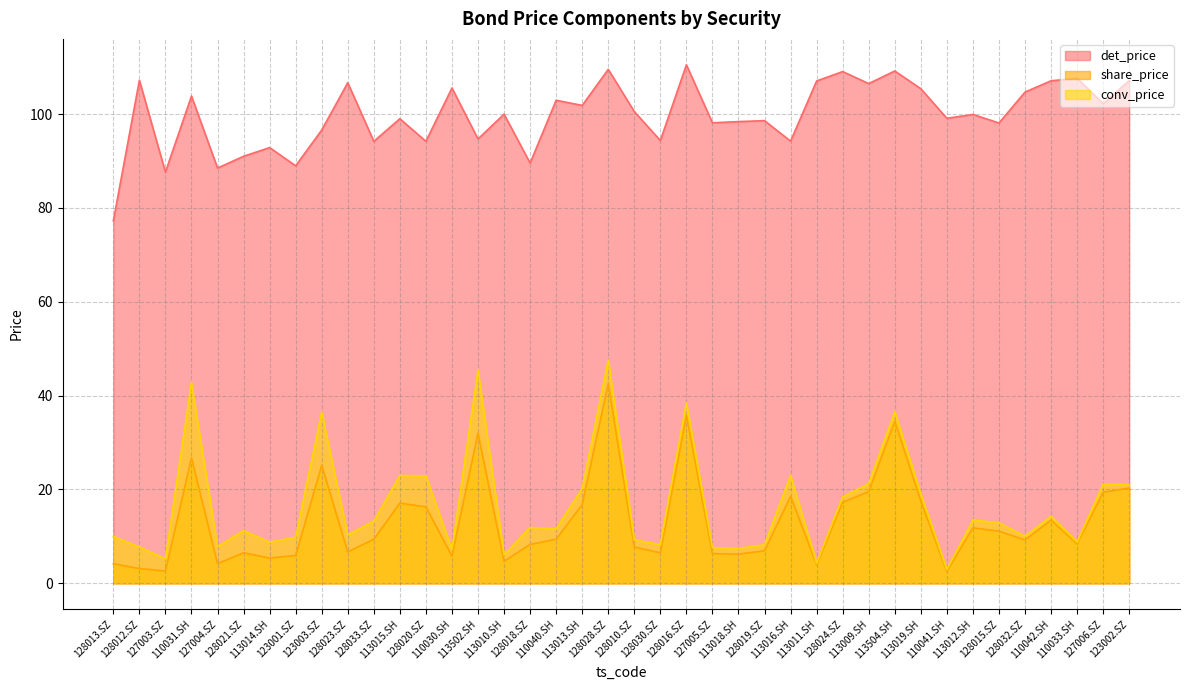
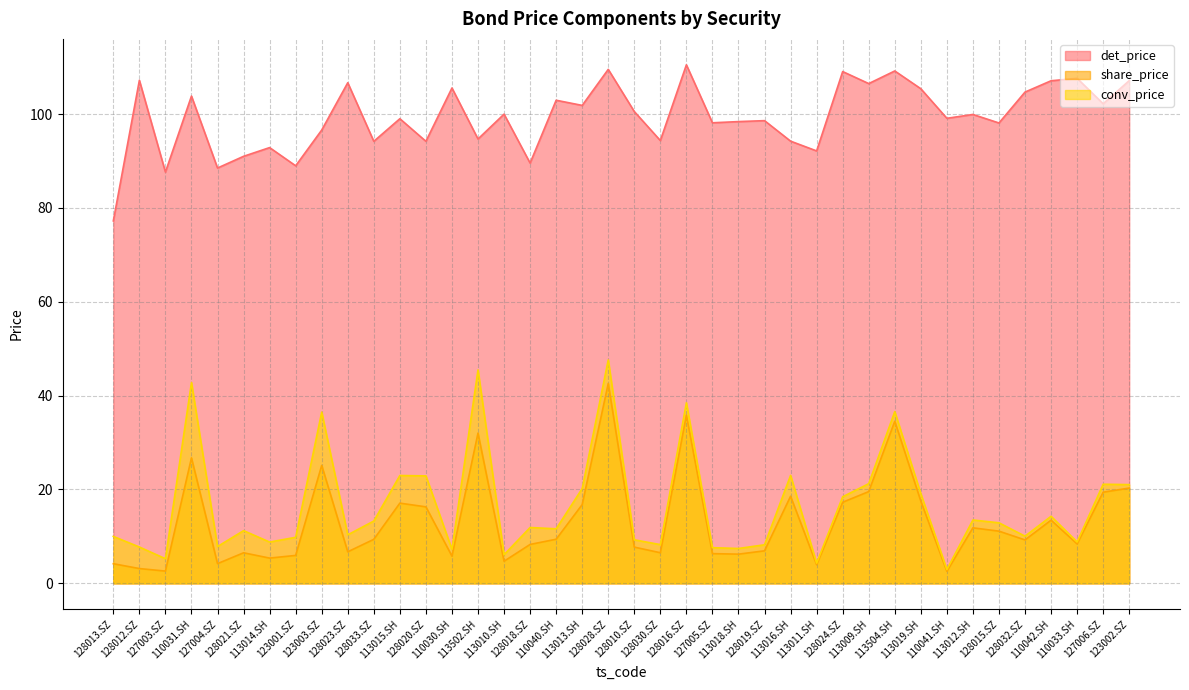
  {
    "det_price": {
      "128013.SZ": 77,
      "128012.SZ": 107,
      "127003.SZ": 88,
      "110031.SH": 104,
      "127004.SZ": 89,
      "128021.SZ": 91,
      "113014.SH": 93,
      "123001.SZ": 89,
      "123003.SZ": 97,
      "128023.SZ": 107,
      "128033.SZ": 94,
      "113015.SH": 99,
      "128020.SZ": 94,
      "110030.SH": 106,
      "113502.SH": 95,
      "113010.SH": 100,
      "128018.SZ": 90,
      "110040.SH": 103,
      "113013.SH": 102,
      "128028.SZ": 110,
      "128010.SZ": 101,
      "128030.SZ": 94,
      "128016.SZ": 111,
      "127005.SZ": 98,
      "113018.SH": 98,
      "128019.SZ": 99,
      "113016.SH": 94,
-     "113011.SH": 107,
+     "113011.SH": 92,
      "128024.SZ": 109,
      "113009.SH": 107,
      "113504.SH": 109,
      "113019.SH": 105,
      "110041.SH": 99,
      "113012.SH": 100,
      "128015.SZ": 98,
      "128032.SZ": 105,
      "110042.SH": 107
    }
  }
